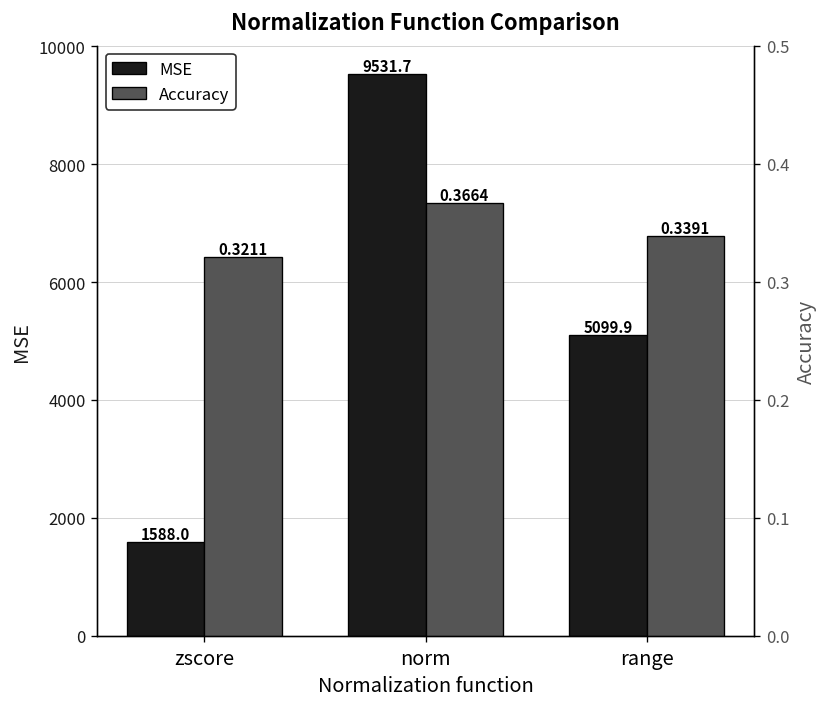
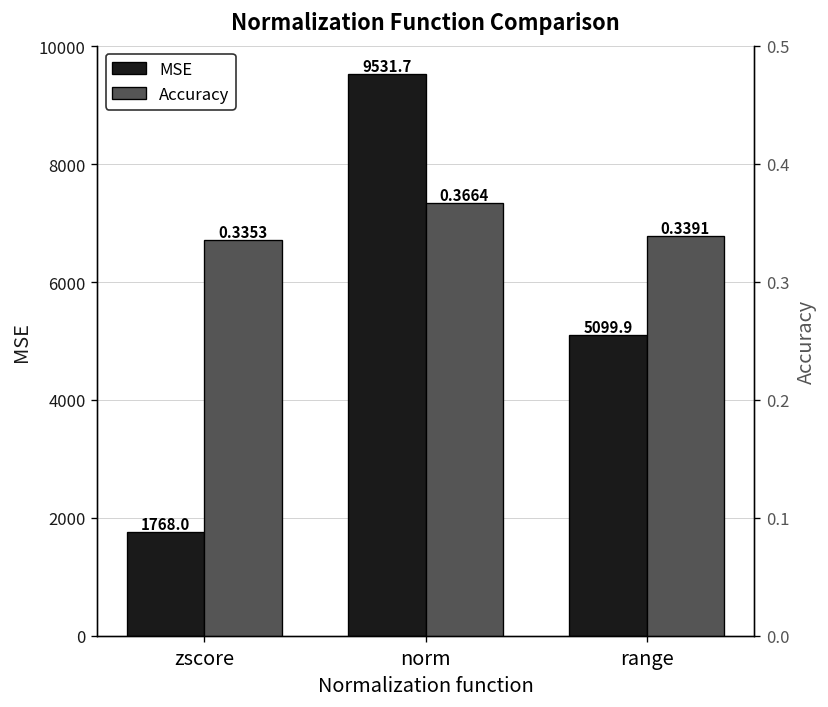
  {
    "MSE": {
-     "zscore": 1588.0,
+     "zscore": 1768.0,
      "norm": 9531.7,
      "range": 5099.9
    },
    "Accuracy": {
-     "zscore": 0.3211,
+     "zscore": 0.3353,
      "norm": 0.3664,
      "range": 0.3391
    }
  }
